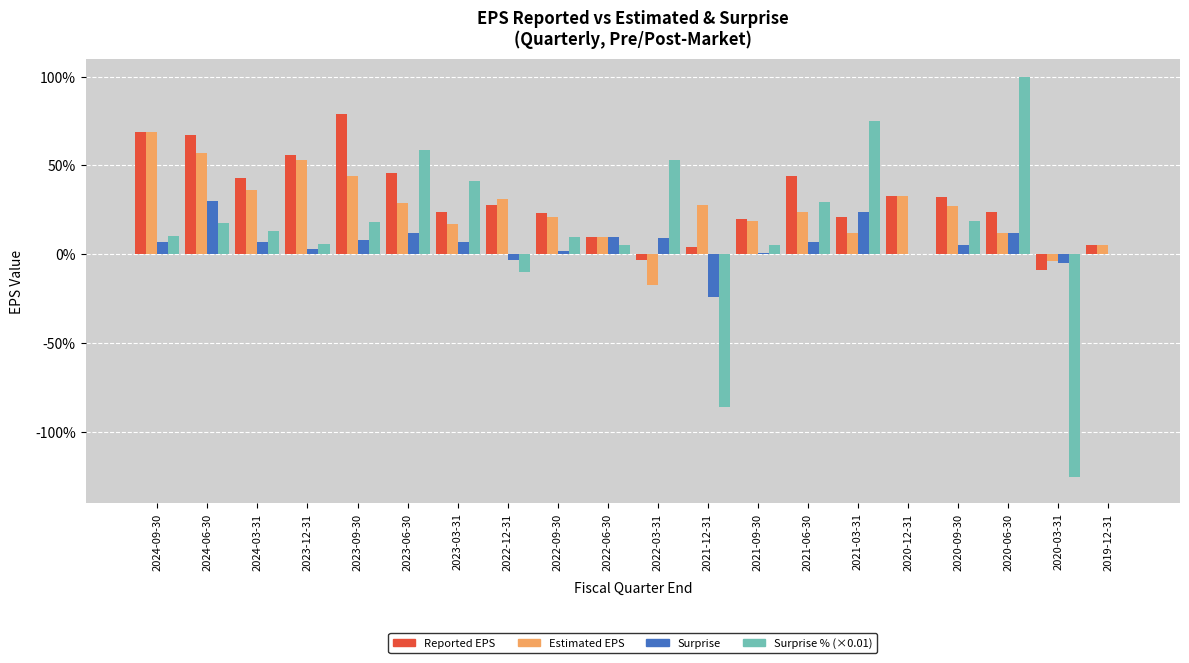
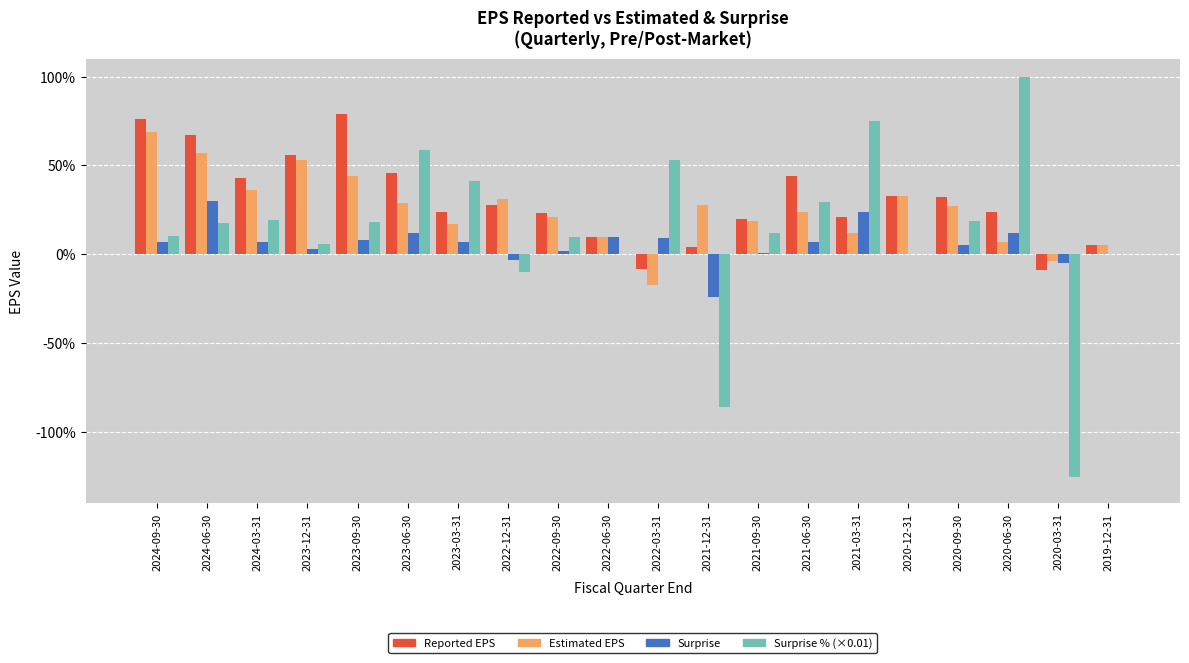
  {
    "Reported EPS": {
-     "2024-09-30": "69%",
+     "2024-09-30": "76%",
      "2024-06-30": "67%",
      "2024-03-31": "43%",
      "2023-12-31": "56%",
      "2023-09-30": "79%",
      "2023-06-30": "46%",
      "2023-03-31": "24%",
      "2022-12-31": "28%",
      "2022-09-30": "23%",
      "2022-06-30": "10%",
-     "2022-03-31": "-3%",
+     "2022-03-31": "-8%",
      "2021-12-31": "4%",
      "2021-09-30": "20%",
      "2021-06-30": "44%",
      "2021-03-31": "21%",
      "2020-12-31": "33%",
      "2020-09-30": "32%",
      "2020-06-30": "24%",
      "2020-03-31": "-9%",
      "2019-12-31": "5%"
    },
    "Estimated EPS": {
      "2024-09-30": "69%",
      "2024-06-30": "57%",
      "2024-03-31": "36%",
      "2023-12-31": "53%",
      "2023-09-30": "44%",
      "2023-06-30": "29%",
      "2023-03-31": "17%",
      "2022-12-31": "31%",
      "2022-09-30": "21%",
      "2022-06-30": "10%",
      "2022-03-31": "-17%",
      "2021-12-31": "28%",
      "2021-09-30": "19%",
      "2021-06-30": "24%",
      "2021-03-31": "12%",
      "2020-12-31": "33%",
      "2020-09-30": "27%",
-     "2020-06-30": "12%",
+     "2020-06-30": "7%",
      "2020-03-31": "-4%",
      "2019-12-31": "5%"
    },
    "Surprise": {
      "2024-09-30": "7%",
      "2024-06-30": "30%",
      "2024-03-31": "7%",
      "2023-12-31": "3%",
      "2023-09-30": "8%",
      "2023-06-30": "12%",
      "2023-03-31": "7%",
      "2022-12-31": "-3%",
      "2022-09-30": "2%",
      "2022-06-30": "10%",
      "2022-03-31": "9%",
      "2021-12-31": "-24%",
      "2021-06-30": "7%",
      "2021-03-31": "24%",
      "2020-12-31": "0%",
      "2020-09-30": "5%",
      "2020-06-30": "12%",
      "2020-03-31": "-5%",
      "2019-12-31": "0%"
    },
    "Surprise % (×0.01)": {
      "2024-09-30": "10%",
      "2024-06-30": "18%",
-     "2024-03-31": "13%",
+     "2024-03-31": "19%",
      "2023-12-31": "6%",
      "2023-09-30": "18%",
      "2023-06-30": "59%",
      "2023-03-31": "41%",
      "2022-12-31": "-10%",
      "2022-09-30": "10%",
-     "2022-06-30": "5%",
+     "2022-06-30": "0%",
      "2022-03-31": "53%",
      "2021-12-31": "-86%",
-     "2021-09-30": "5%",
+     "2021-09-30": "12%",
      "2021-06-30": "29%",
      "2021-03-31": "75%",
      "2020-12-31": "0%",
      "2020-09-30": "19%",
      "2020-06-30": "100%",
      "2020-03-31": "-125%",
      "2019-12-31": "0%"
    }
  }
